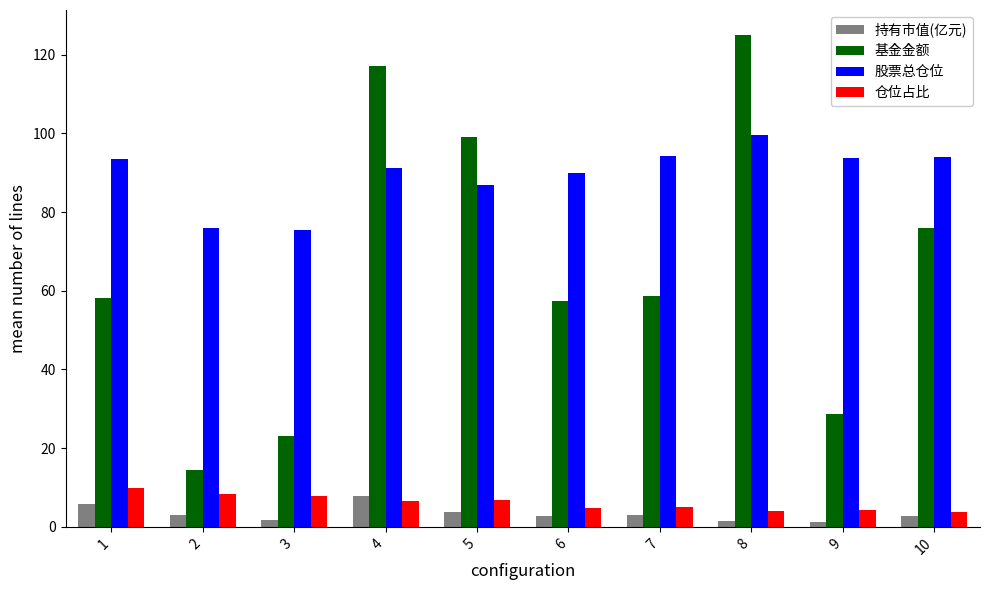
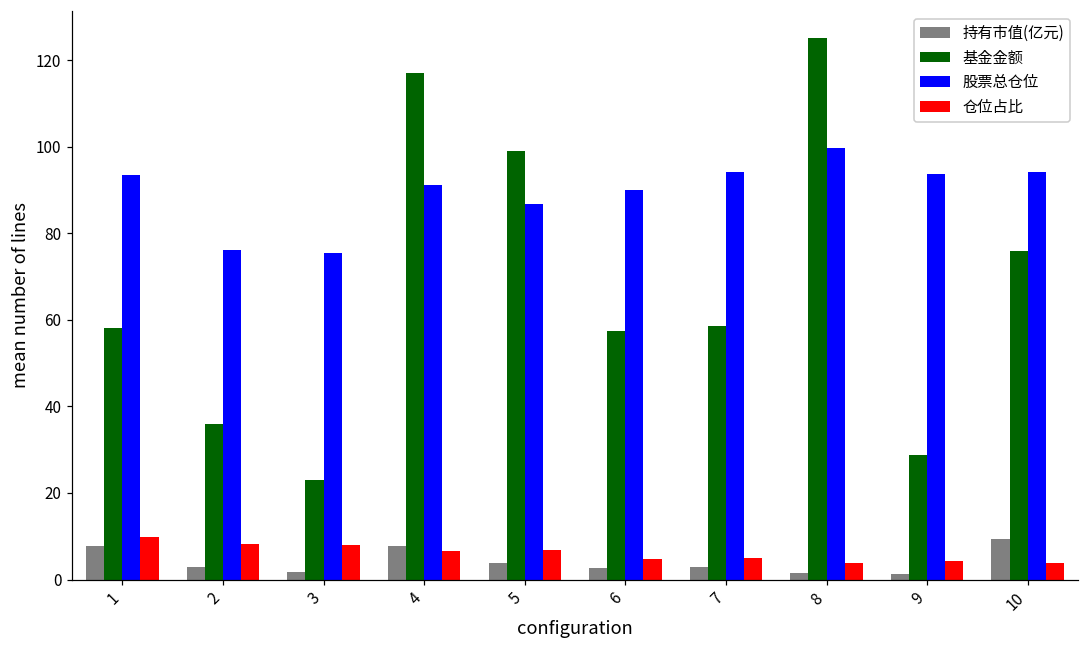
  {
    "持有市值(亿元)": {
-     "1": 6,
+     "1": 8,
      "2": 3,
      "3": 2,
      "4": 8,
      "5": 4,
      "6": 3,
      "7": 3,
      "8": 1,
      "9": 1,
-     "10": 3
+     "10": 9
    },
    "基金金额": {
      "1": 58,
-     "2": 14,
+     "2": 36,
      "3": 23,
      "4": 117,
      "5": 99,
      "6": 57,
      "7": 59,
      "8": 125,
      "9": 29,
      "10": 76
    },
    "股票总仓位": {
      "1": 94,
      "2": 76,
      "3": 75,
      "4": 91,
      "5": 87,
      "6": 90,
      "7": 94,
      "8": 100,
      "9": 94,
      "10": 94
    },
    "仓位占比": {
      "1": 10,
      "2": 8,
      "3": 8,
      "4": 7,
      "5": 7,
      "6": 5,
      "7": 5,
      "8": 4,
      "9": 4,
      "10": 4
    }
  }
